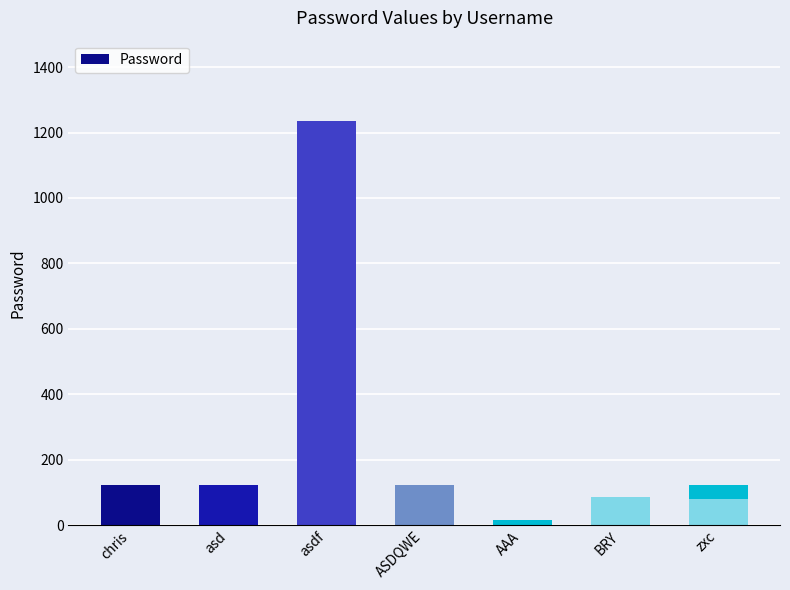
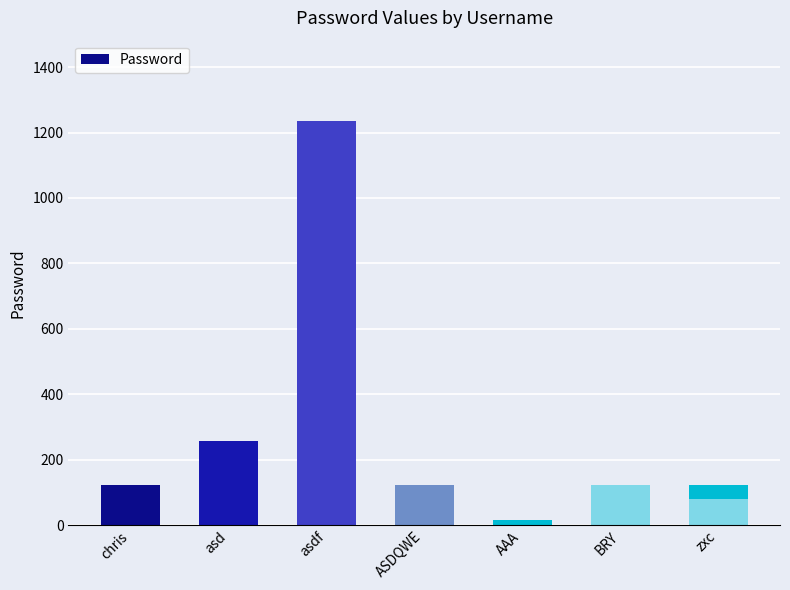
  {
    "chris": 120,
-   "asd": 120,
+   "asd": 260,
    "asdf": 1230,
    "ASDQWE": 120,
    "AAA": 20,
-   "BRY": 90
+   "BRY": 120
  }
